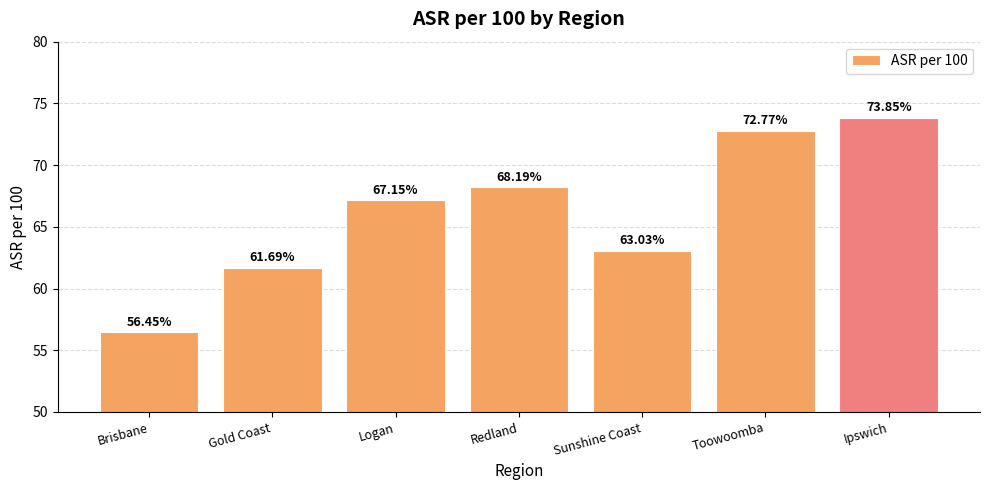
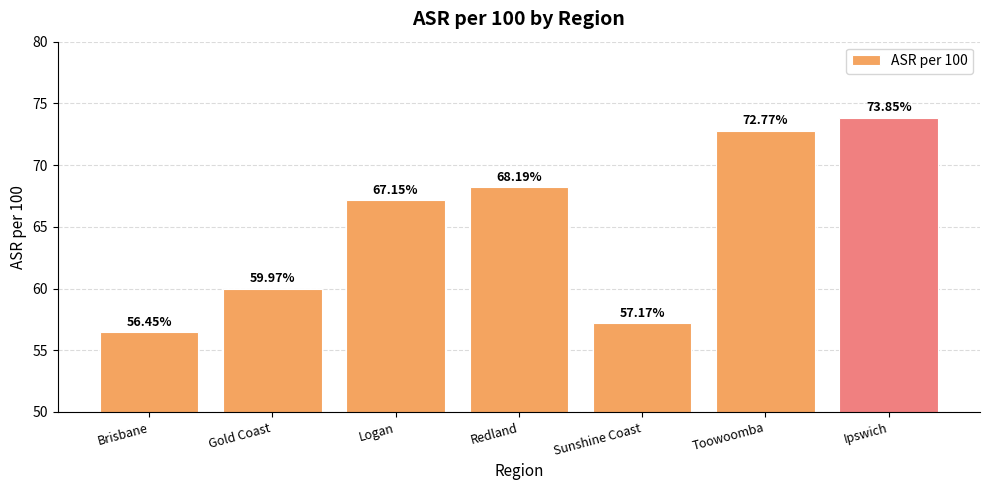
  {
    "Brisbane": "56.45%",
-   "Gold Coast": "61.69%",
+   "Gold Coast": "59.97%",
    "Logan": "67.15%",
    "Redland": "68.19%",
-   "Sunshine Coast": "63.03%",
+   "Sunshine Coast": "57.17%",
    "Toowoomba": "72.77%",
    "Ipswich": "73.85%"
  }
